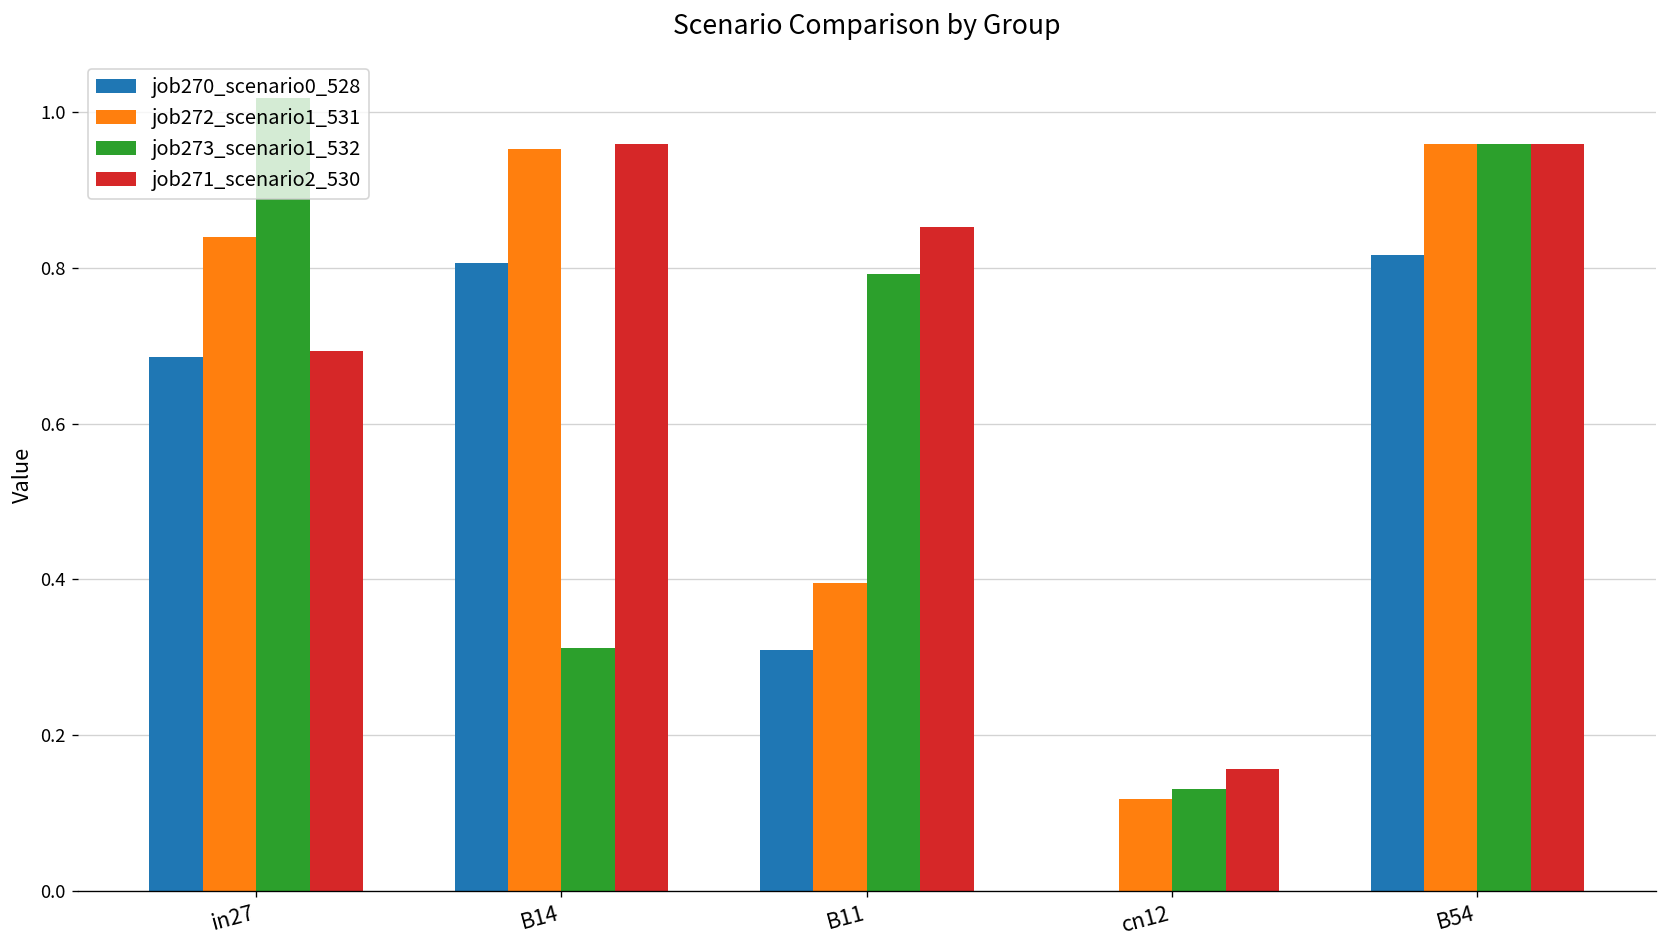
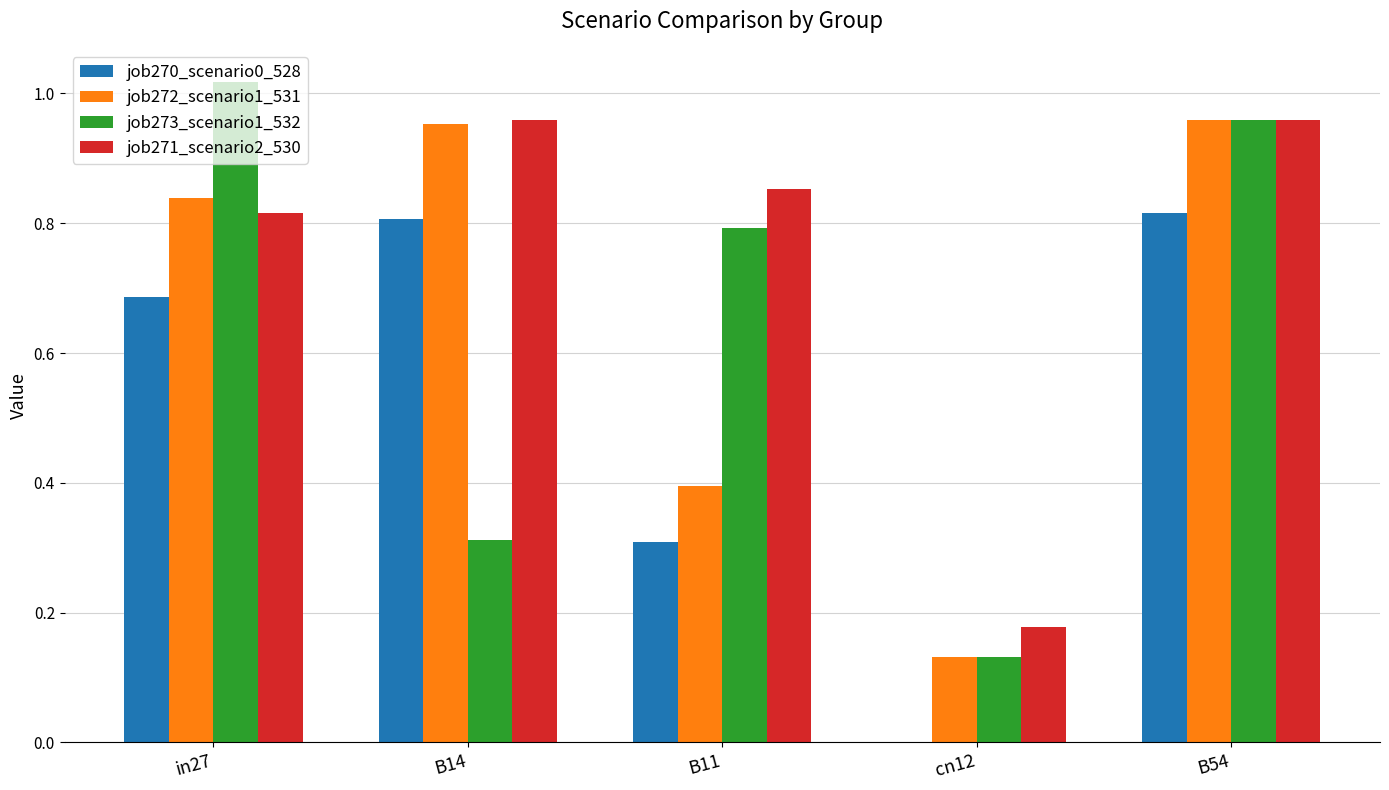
  {
    "job270_scenario0_528": {
      "in27": 0.69,
      "B14": 0.81,
      "B11": 0.31,
      "cn12": 0.00,
      "B54": 0.82
    },
    "job272_scenario1_531": {
      "in27": 0.84,
      "B14": 0.95,
      "B11": 0.40,
-     "cn12": 0.12,
+     "cn12": 0.13,
      "B54": 0.96
    },
    "job273_scenario1_532": {
      "B14": 0.31,
      "B11": 0.79,
      "cn12": 0.13,
      "B54": 0.96
    },
    "job271_scenario2_530": {
-     "in27": 0.69,
+     "in27": 0.82,
      "B14": 0.96,
      "B11": 0.85,
-     "cn12": 0.16,
+     "cn12": 0.18,
      "B54": 0.96
    }
  }
